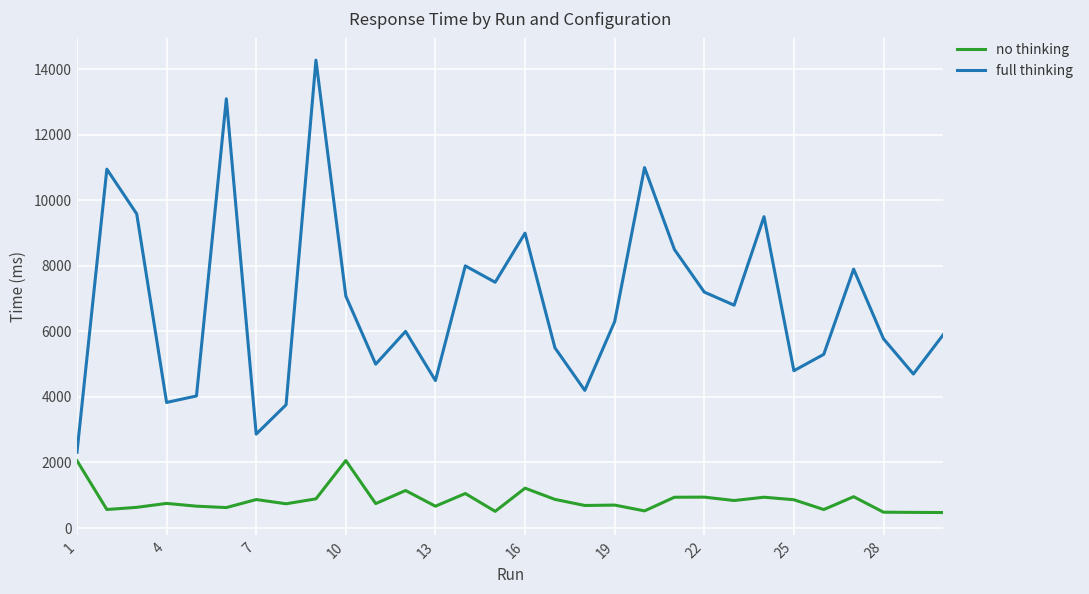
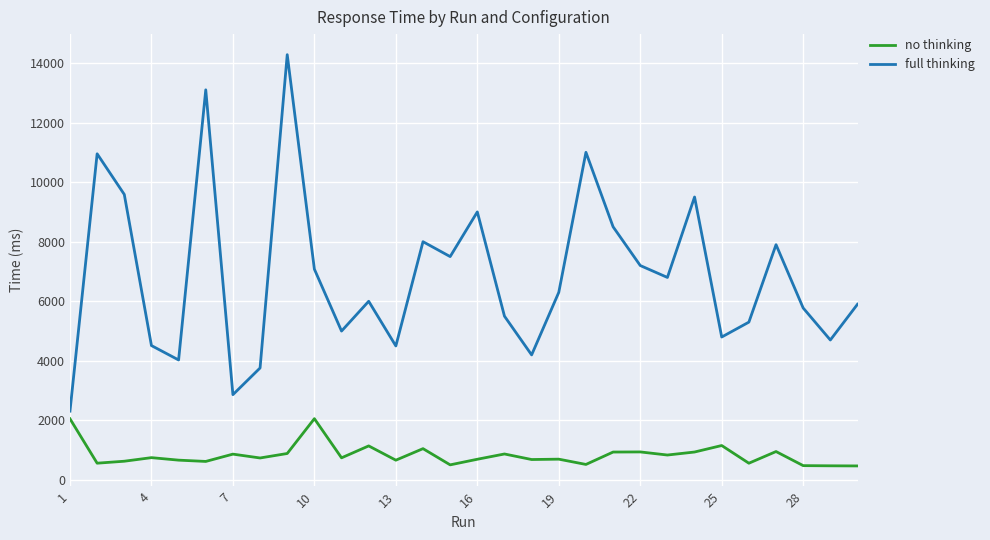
  {
    "no thinking": {
      "1": 2100,
      "4": 800,
      "7": 900,
      "10": 2100,
      "13": 700,
-     "16": 1200,
+     "16": 700,
      "19": 700,
      "22": 900,
-     "25": 900,
+     "25": 1200,
      "28": 500
    },
    "full thinking": {
      "1": 2300,
-     "4": 3800,
+     "4": 4500,
      "7": 2900,
      "10": 7100,
      "13": 4500,
      "16": 9000,
      "19": 6300,
      "22": 7200,
      "25": 4800,
      "28": 5800
    }
  }
